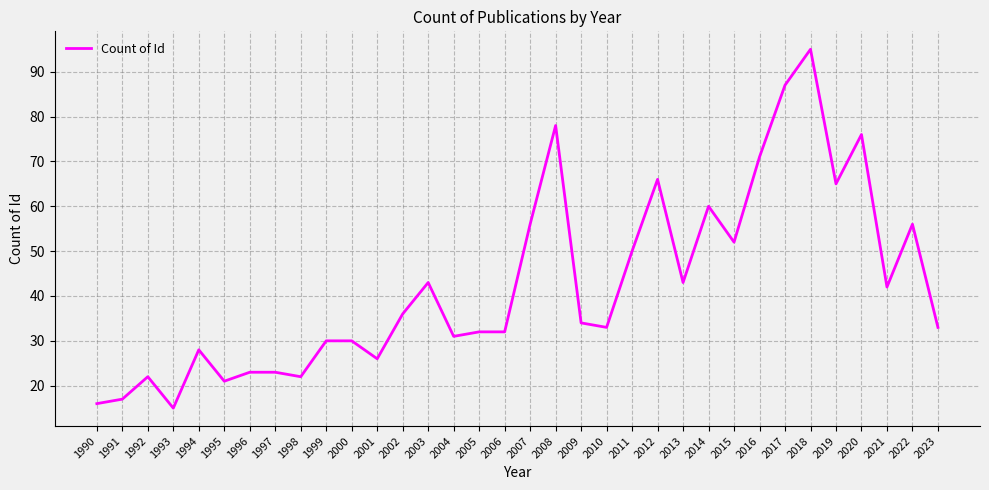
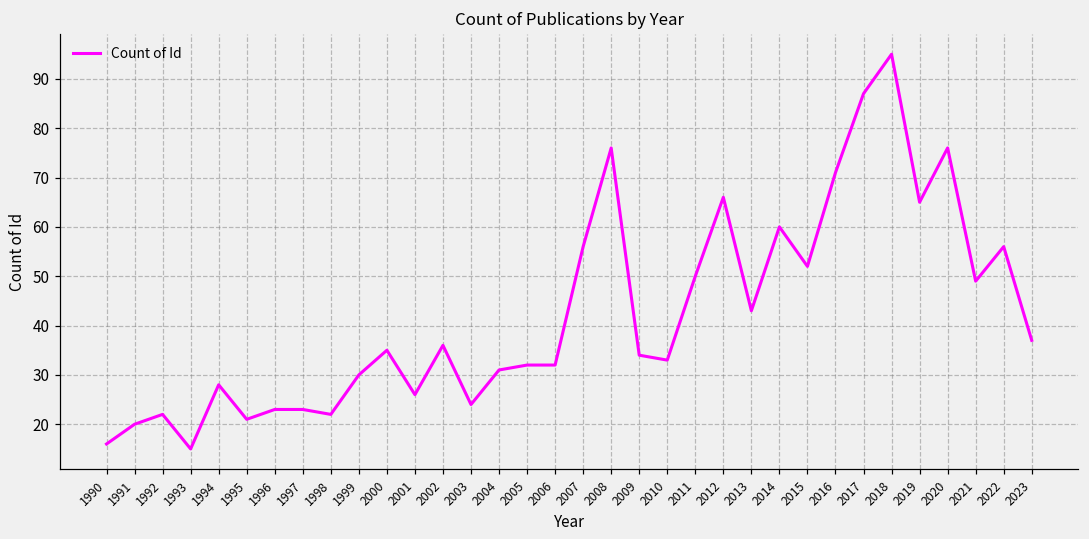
  {
    "1990": 16,
-   "1991": 17,
+   "1991": 20,
    "1992": 22,
    "1993": 15,
    "1994": 28,
    "1995": 21,
    "1996": 23,
    "1997": 23,
    "1998": 22,
    "1999": 30,
-   "2000": 30,
+   "2000": 35,
    "2001": 26,
    "2002": 36,
-   "2003": 43,
+   "2003": 24,
    "2004": 31,
    "2005": 32,
    "2006": 32,
    "2007": 56,
-   "2008": 78,
+   "2008": 76,
    "2009": 34,
    "2010": 33,
    "2011": 50,
    "2012": 66,
    "2013": 43,
    "2014": 60,
    "2015": 52,
    "2016": 71,
    "2017": 87,
    "2018": 95,
    "2019": 65,
    "2020": 76,
-   "2021": 42,
+   "2021": 49,
    "2022": 56,
-   "2023": 33
+   "2023": 37
  }
